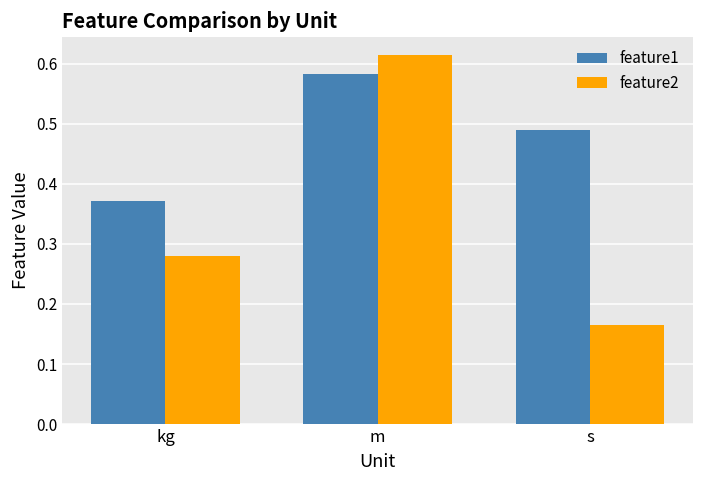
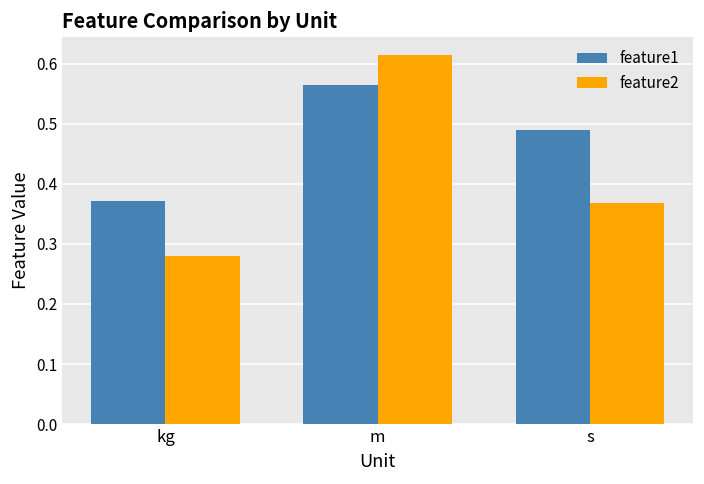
  {
    "feature1": {
      "kg": 0.37,
-     "m": 0.58,
+     "m": 0.56,
      "s": 0.49
    },
    "feature2": {
      "kg": 0.28,
      "m": 0.61,
-     "s": 0.16
+     "s": 0.37
    }
  }
